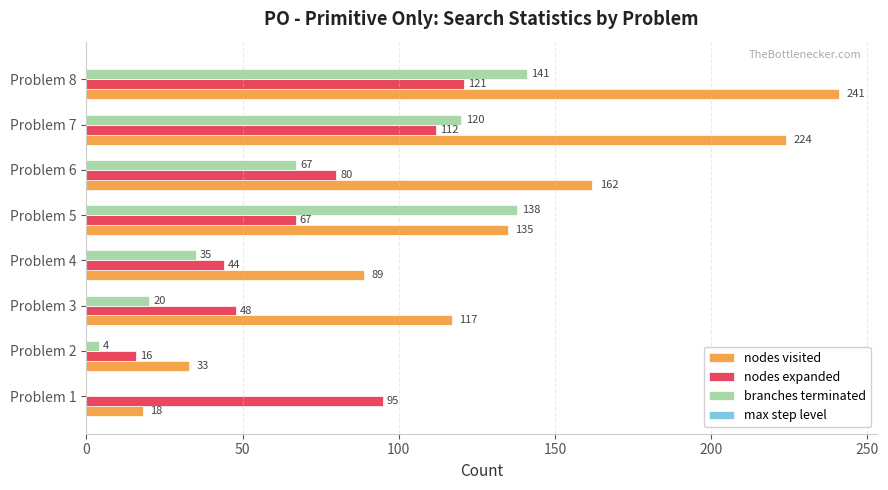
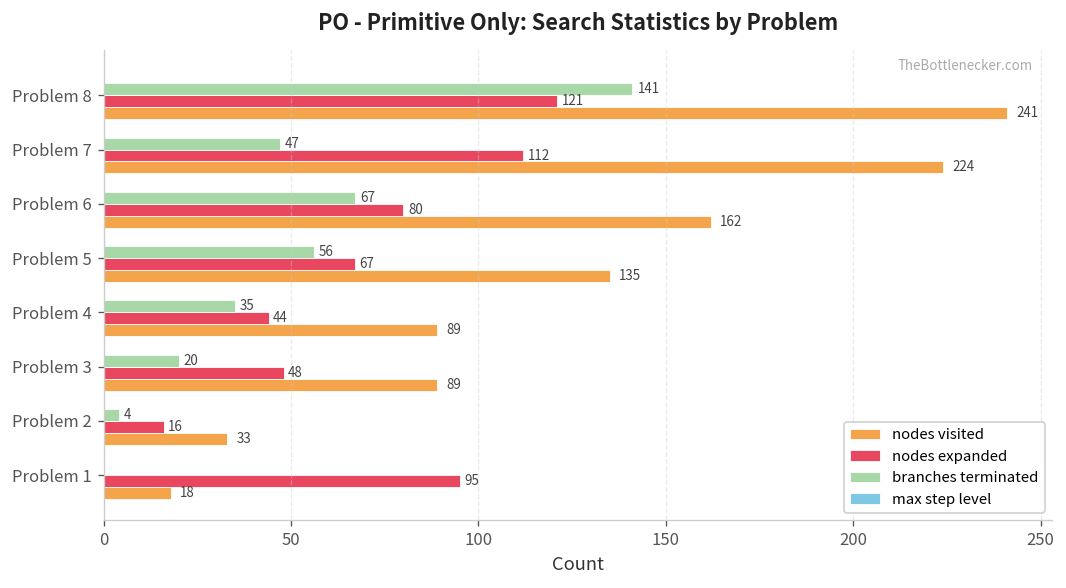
  {
    "nodes visited": {
      "Problem 8": 241,
      "Problem 7": 224,
      "Problem 6": 162,
      "Problem 5": 135,
      "Problem 4": 89,
-     "Problem 3": 117,
+     "Problem 3": 89,
      "Problem 2": 33,
      "Problem 1": 18
    },
    "nodes expanded": {
      "Problem 8": 121,
      "Problem 7": 112,
      "Problem 6": 80,
      "Problem 5": 67,
      "Problem 4": 44,
      "Problem 3": 48,
      "Problem 2": 16,
      "Problem 1": 95
    },
    "branches terminated": {
      "Problem 8": 141,
-     "Problem 7": 120,
+     "Problem 7": 47,
      "Problem 6": 67,
-     "Problem 5": 138,
+     "Problem 5": 56,
      "Problem 4": 35,
      "Problem 3": 20,
      "Problem 2": 4
    },
    "max step level": {
      "Problem 8": 0,
      "Problem 7": 0,
      "Problem 6": 0,
      "Problem 5": 0,
      "Problem 4": 0,
      "Problem 3": 0,
      "Problem 2": 0,
      "Problem 1": 0
    }
  }
